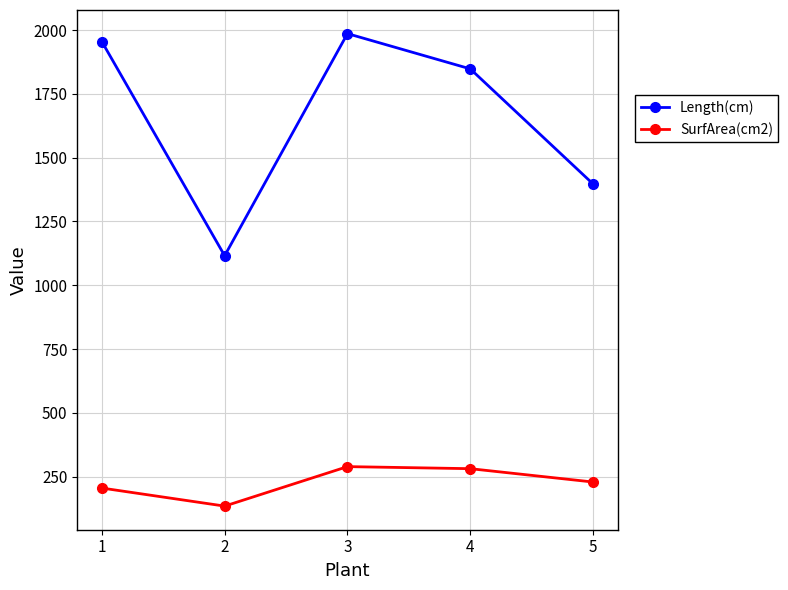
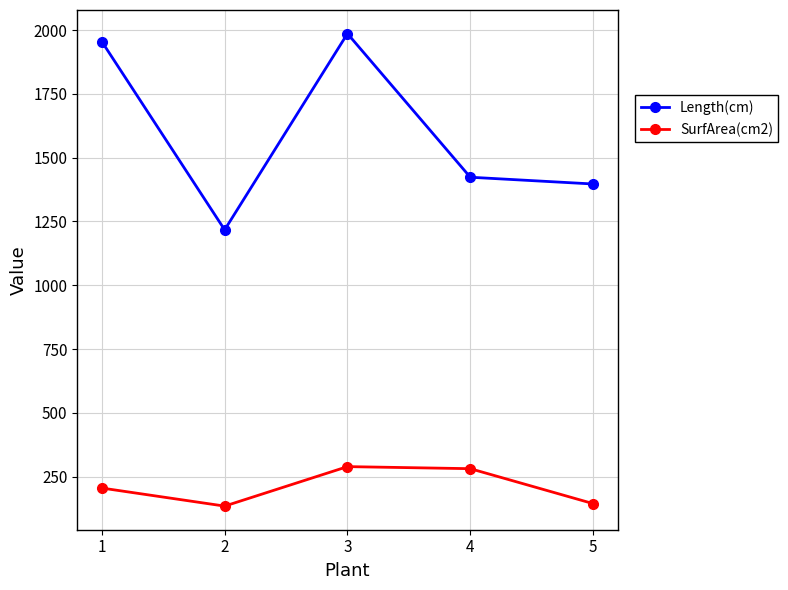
  {
    "Length(cm)": {
      "1": 1950,
-     "2": 1120,
+     "2": 1220,
      "3": 1990,
-     "4": 1850,
+     "4": 1420,
      "5": 1400
    },
    "SurfArea(cm2)": {
      "1": 210,
      "2": 130,
      "3": 290,
      "4": 280,
-     "5": 230
+     "5": 140
    }
  }
